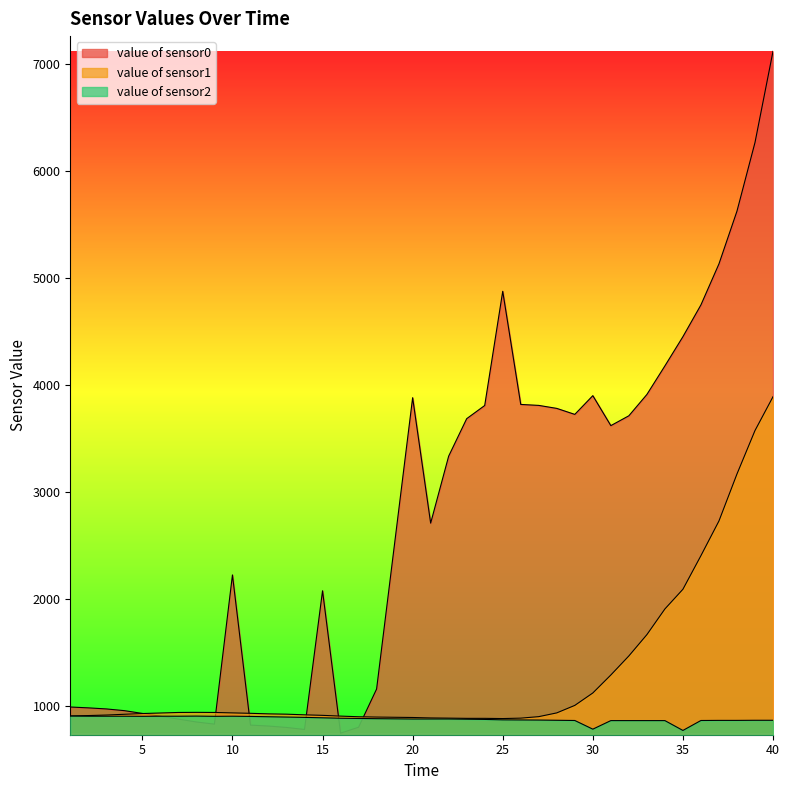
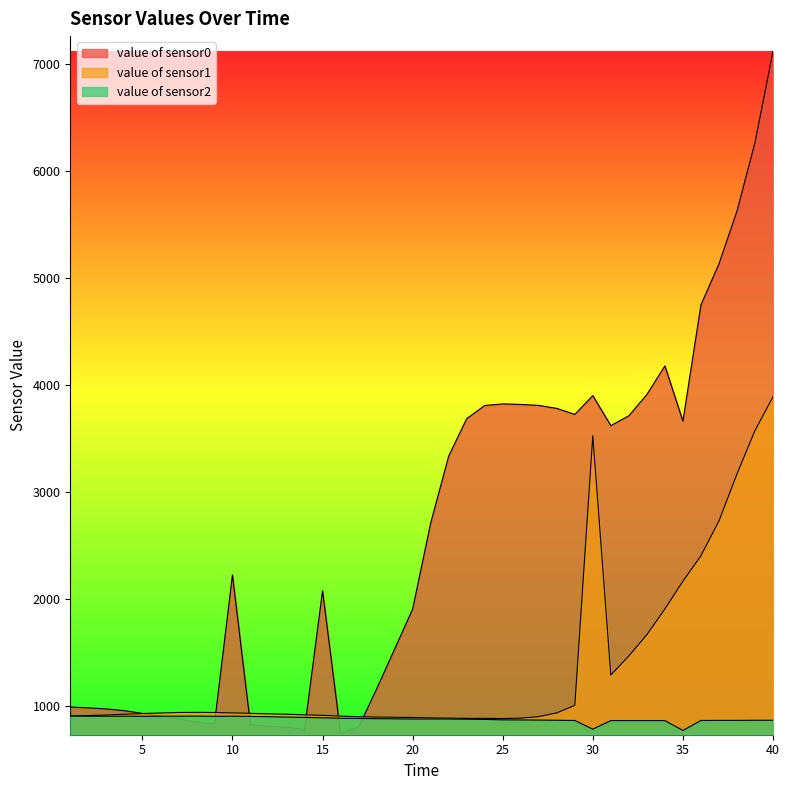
  {
    "value of sensor0": {
      "10": 2230,
      "15": 2080,
-     "20": 3880,
-     "25": 4880,
+     "20": 1910,
+     "25": 3820,
      "30": 3900,
-     "35": 4450,
+     "35": 3660,
      "40": 7120
    },
    "value of sensor1": {
      "10": 940,
-     "30": 1120,
-     "35": 2090,
+     "30": 3530,
+     "35": 2170,
      "40": 3890
    },
    "value of sensor2": {
      "5": 900,
      "10": 910,
      "30": 780,
      "35": 770,
      "40": 870
    }
  }
